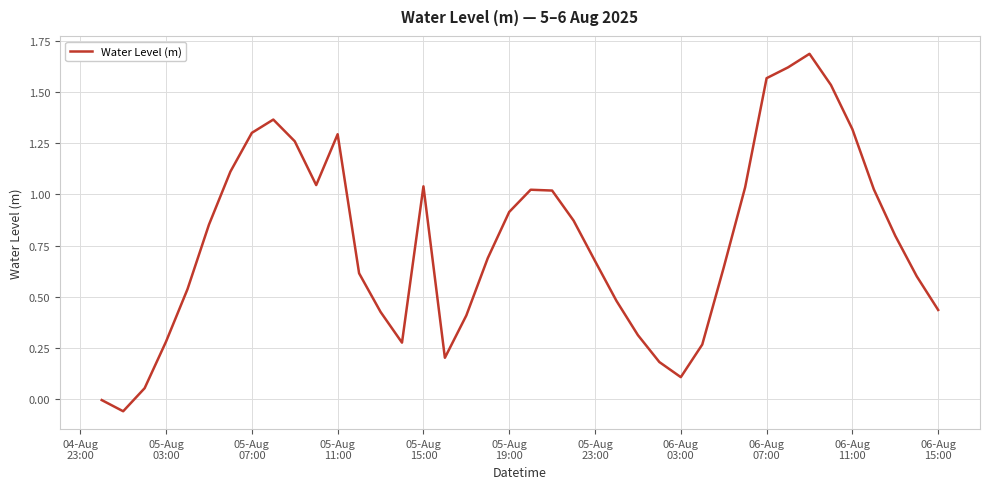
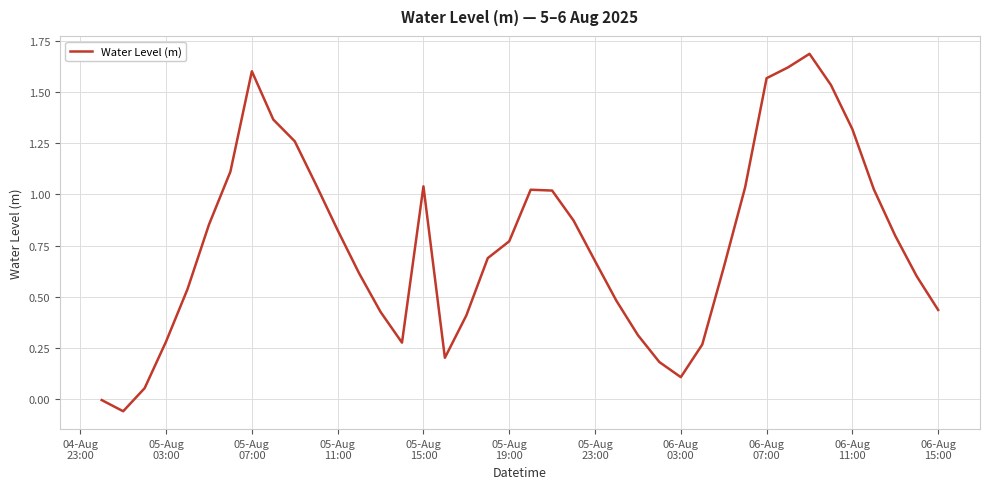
  {
    "05-Aug 03:00": 0.28,
-   "05-Aug 07:00": 1.30,
-   "05-Aug 11:00": 1.29,
+   "05-Aug 07:00": 1.60,
+   "05-Aug 11:00": 0.83,
    "05-Aug 15:00": 1.04,
-   "05-Aug 19:00": 0.91,
+   "05-Aug 19:00": 0.77,
    "05-Aug 23:00": 0.67,
    "06-Aug 03:00": 0.11,
    "06-Aug 07:00": 1.57,
    "06-Aug 11:00": 1.32,
    "06-Aug 15:00": 0.43
  }
